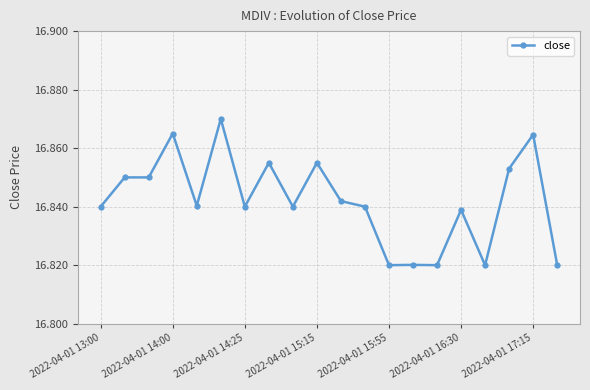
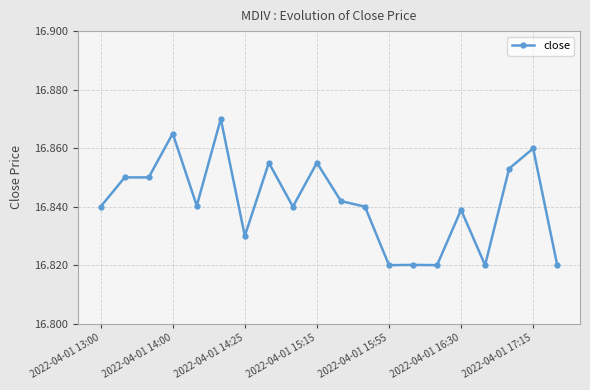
  {
    "2022-04-01 13:00": 16.840,
    "2022-04-01 14:00": 16.865,
-   "2022-04-01 14:25": 16.84,
+   "2022-04-01 14:25": 16.83,
    "2022-04-01 15:15": 16.855,
    "2022-04-01 15:55": 16.820,
    "2022-04-01 16:30": 16.839,
-   "2022-04-01 17:15": 16.865
+   "2022-04-01 17:15": 16.860
  }
